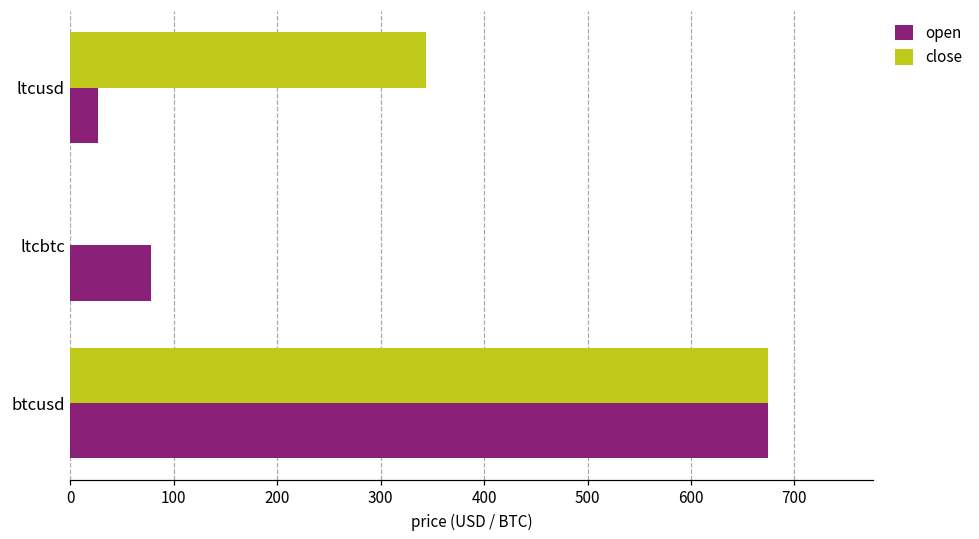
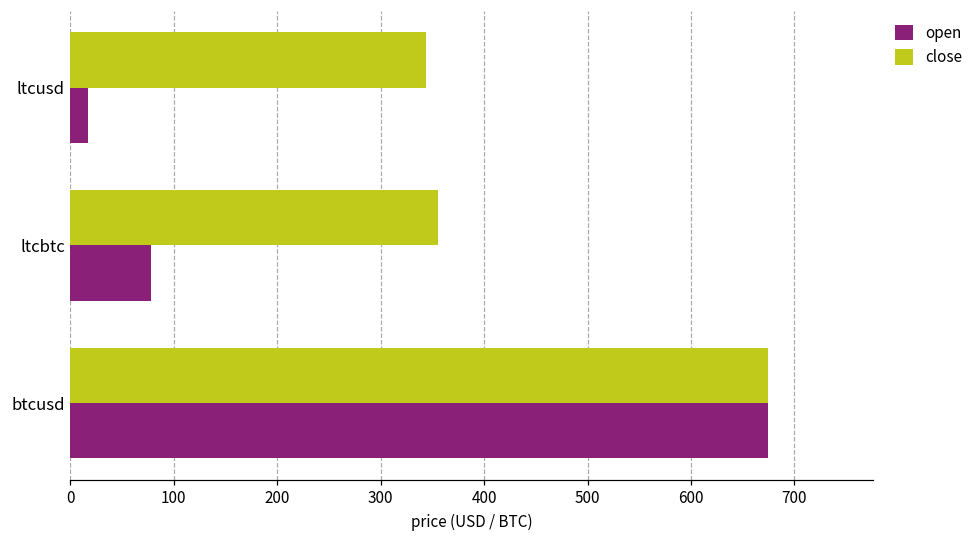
  {
    "open": {
-     "ltcusd": 30,
+     "ltcusd": 20,
      "ltcbtc": 80,
      "btcusd": 670
    },
    "close": {
      "ltcusd": 340,
-     "ltcbtc": 0,
+     "ltcbtc": 360,
      "btcusd": 670
    }
  }
